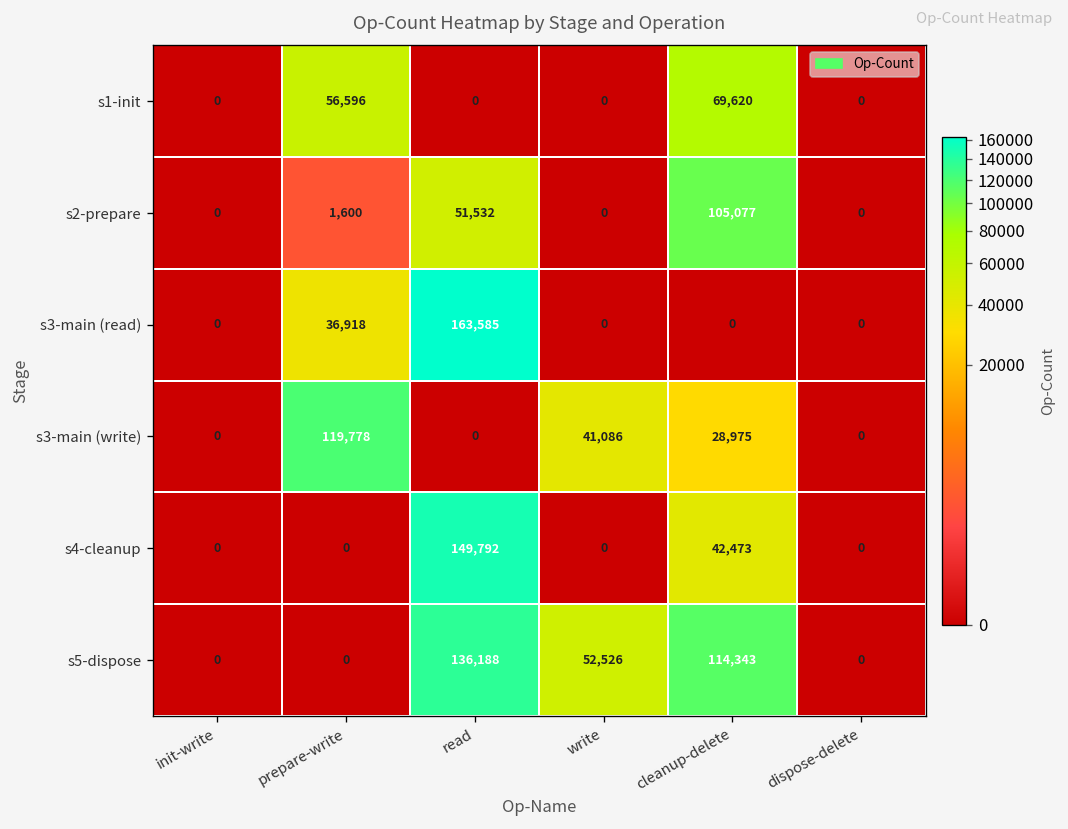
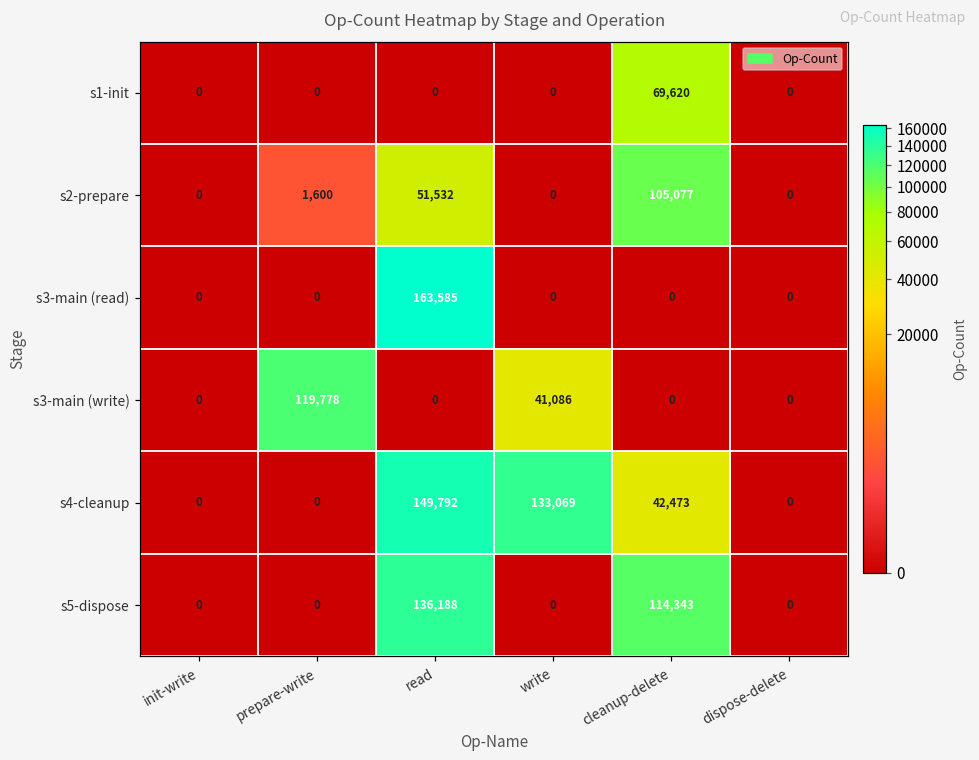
  {
    "s1-init": {
      "init-write": "0",
-     "prepare-write": "56,596",
+     "prepare-write": "0",
      "read": "0",
      "write": "0",
      "cleanup-delete": "69,620",
      "dispose-delete": "0"
    },
    "s2-prepare": {
      "init-write": "0",
      "prepare-write": "1,600",
      "read": "51,532",
      "write": "0",
      "cleanup-delete": "105,077",
      "dispose-delete": "0"
    },
    "s3-main (read)": {
      "init-write": "0",
-     "prepare-write": "36,918",
+     "prepare-write": "0",
      "read": "163,585",
      "write": "0",
      "cleanup-delete": "0",
      "dispose-delete": "0"
    },
    "s3-main (write)": {
      "init-write": "0",
      "prepare-write": "119,778",
      "read": "0",
      "write": "41,086",
-     "cleanup-delete": "28,975",
+     "cleanup-delete": "0",
      "dispose-delete": "0"
    },
    "s4-cleanup": {
      "init-write": "0",
      "prepare-write": "0",
      "read": "149,792",
-     "write": "0",
+     "write": "133,069",
      "cleanup-delete": "42,473",
      "dispose-delete": "0"
    },
    "s5-dispose": {
      "init-write": "0",
      "prepare-write": "0",
      "read": "136,188",
-     "write": "52,526",
+     "write": "0",
      "cleanup-delete": "114,343",
      "dispose-delete": "0"
    }
  }
